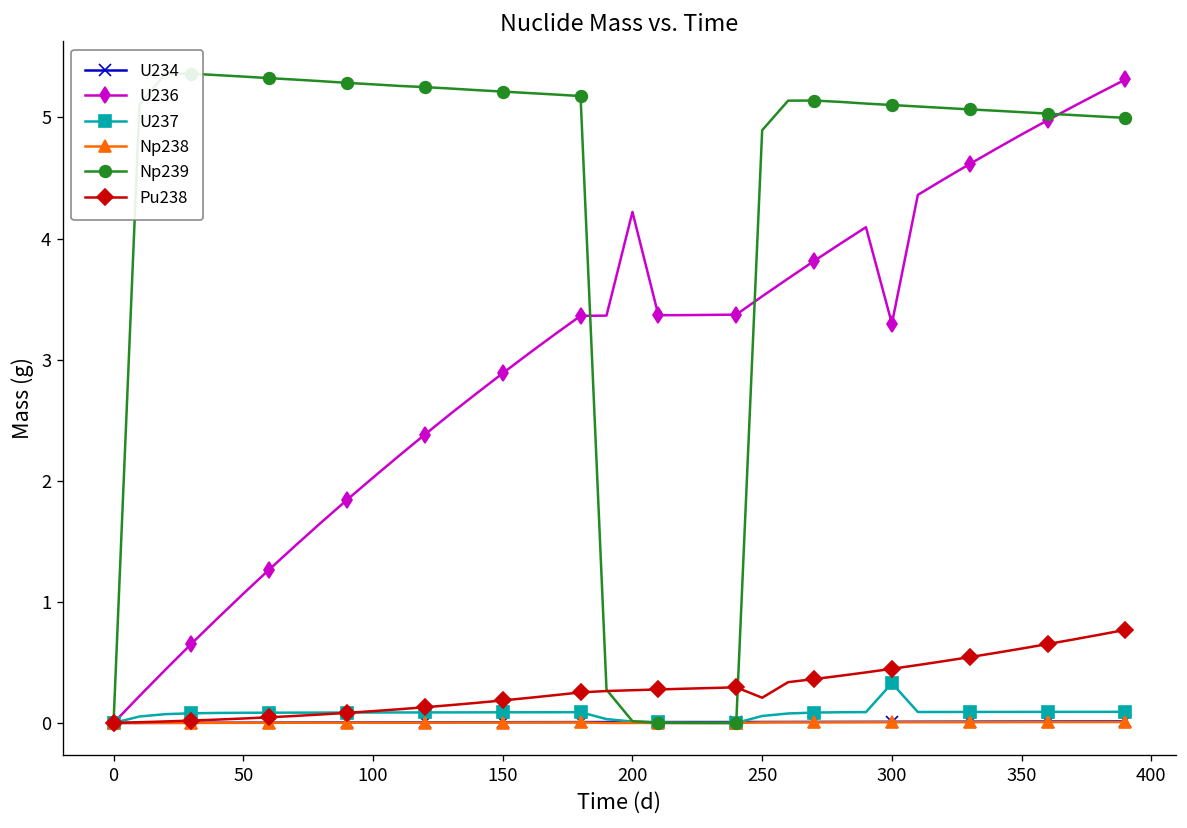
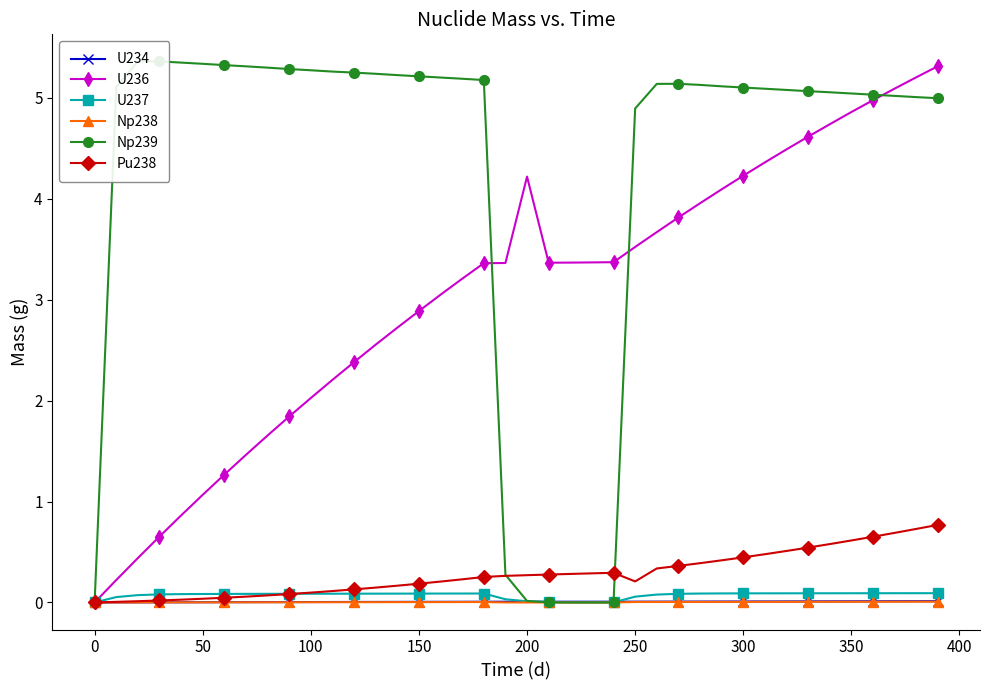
  {
    "U236": {
      "50": 1.07,
      "100": 2.03,
      "150": 2.89,
      "200": 4.22,
      "250": 3.52,
-     "300": 3.30,
+     "300": 4.23,
      "350": 4.86
    },
    "U237": {
      "50": 0.08,
      "150": 0.09,
      "250": 0.06,
-     "300": 0.33,
+     "300": 0.09,
      "350": 0.09
    },
    "Np239": {
      "50": 5.34,
      "100": 5.27,
      "150": 5.21,
      "250": 4.90,
      "300": 5.10,
      "350": 5.04
    },
    "Pu238": {
      "50": 0.04,
      "150": 0.19,
      "200": 0.27,
      "250": 0.21,
      "300": 0.45,
      "350": 0.61
    }
  }
